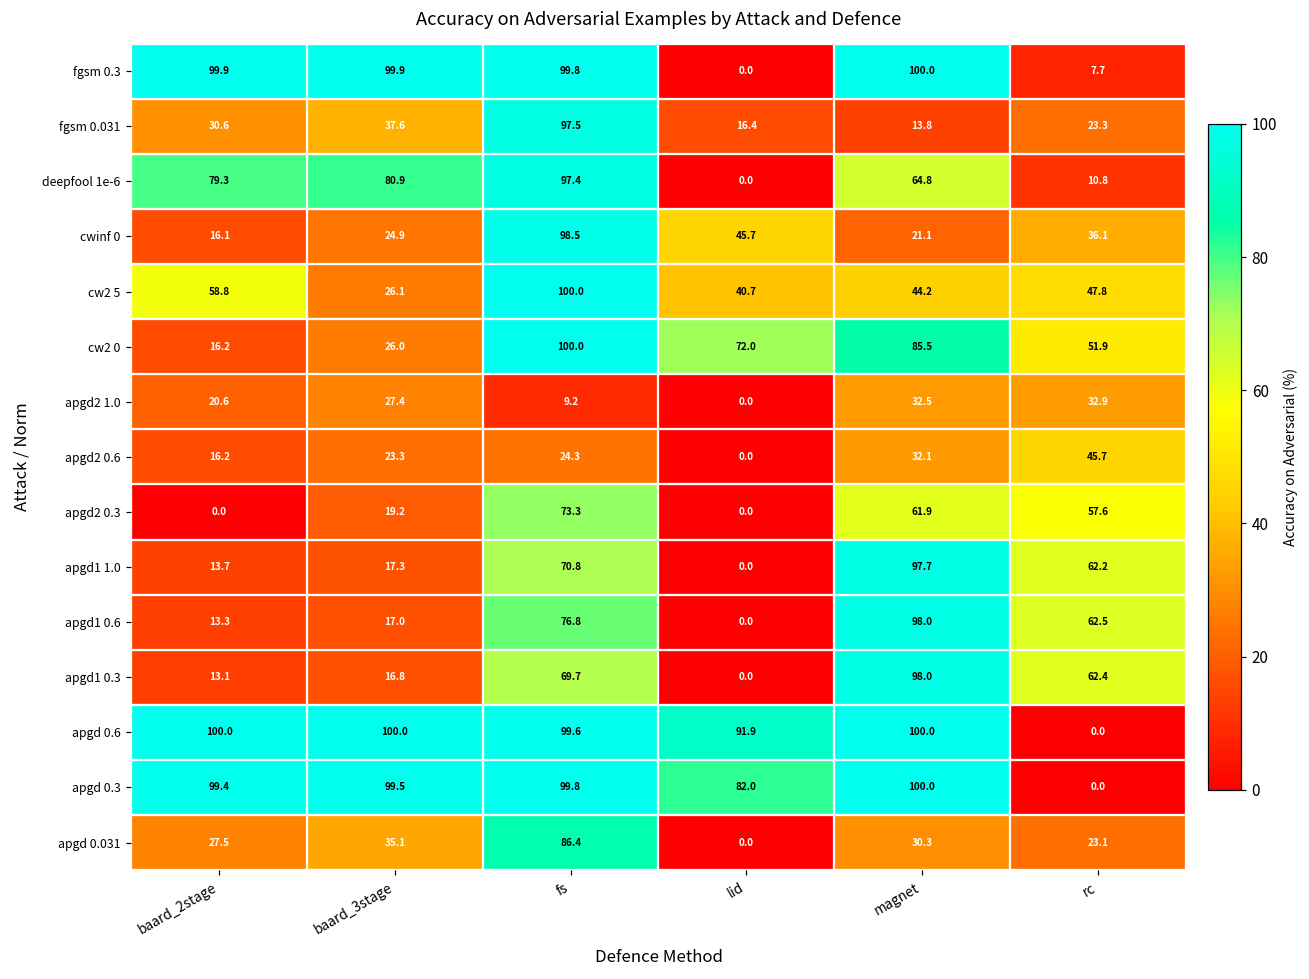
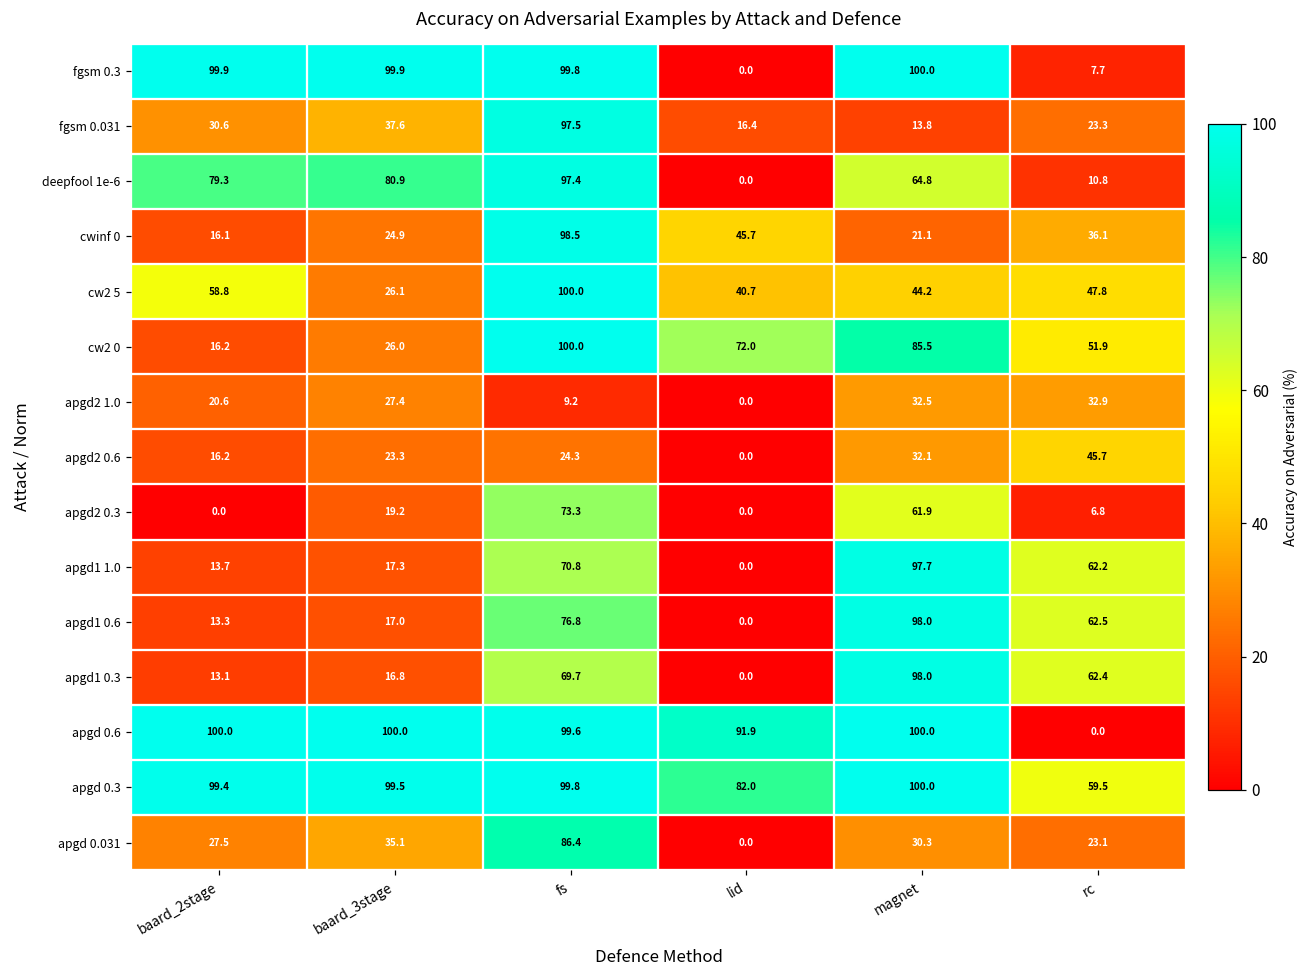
  {
    "fgsm 0.3": {
      "baard_2stage": 99.9,
      "baard_3stage": 99.9,
      "fs": 99.8,
      "lid": 0.0,
      "magnet": 100.0,
      "rc": 7.7
    },
    "fgsm 0.031": {
      "baard_2stage": 30.6,
      "baard_3stage": 37.6,
      "fs": 97.5,
      "lid": 16.4,
      "magnet": 13.8,
      "rc": 23.3
    },
    "deepfool 1e-6": {
      "baard_2stage": 79.3,
      "baard_3stage": 80.9,
      "fs": 97.4,
      "lid": 0.0,
      "magnet": 64.8,
      "rc": 10.8
    },
    "cwinf 0": {
      "baard_2stage": 16.1,
      "baard_3stage": 24.9,
      "fs": 98.5,
      "lid": 45.7,
      "magnet": 21.1,
      "rc": 36.1
    },
    "cw2 5": {
      "baard_2stage": 58.8,
      "baard_3stage": 26.1,
      "fs": 100.0,
      "lid": 40.7,
      "magnet": 44.2,
      "rc": 47.8
    },
    "cw2 0": {
      "baard_2stage": 16.2,
      "baard_3stage": 26.0,
      "fs": 100.0,
      "lid": 72.0,
      "magnet": 85.5,
      "rc": 51.9
    },
    "apgd2 1.0": {
      "baard_2stage": 20.6,
      "baard_3stage": 27.4,
      "fs": 9.2,
      "lid": 0.0,
      "magnet": 32.5,
      "rc": 32.9
    },
    "apgd2 0.6": {
      "baard_2stage": 16.2,
      "baard_3stage": 23.3,
      "fs": 24.3,
      "lid": 0.0,
      "magnet": 32.1,
      "rc": 45.7
    },
    "apgd2 0.3": {
      "baard_2stage": 0.0,
      "baard_3stage": 19.2,
      "fs": 73.3,
      "lid": 0.0,
      "magnet": 61.9,
-     "rc": 57.6
+     "rc": 6.8
    },
    "apgd1 1.0": {
      "baard_2stage": 13.7,
      "baard_3stage": 17.3,
      "fs": 70.8,
      "lid": 0.0,
      "magnet": 97.7,
      "rc": 62.2
    },
    "apgd1 0.6": {
      "baard_2stage": 13.3,
      "baard_3stage": 17.0,
      "fs": 76.8,
      "lid": 0.0,
      "magnet": 98.0,
      "rc": 62.5
    },
    "apgd1 0.3": {
      "baard_2stage": 13.1,
      "baard_3stage": 16.8,
      "fs": 69.7,
      "lid": 0.0,
      "magnet": 98.0,
      "rc": 62.4
    },
    "apgd 0.6": {
      "baard_2stage": 100.0,
      "baard_3stage": 100.0,
      "fs": 99.6,
      "lid": 91.9,
      "magnet": 100.0,
      "rc": 0.0
    },
    "apgd 0.3": {
      "baard_2stage": 99.4,
      "baard_3stage": 99.5,
      "fs": 99.8,
      "lid": 82.0,
      "magnet": 100.0,
-     "rc": 0.0
+     "rc": 59.5
    },
    "apgd 0.031": {
      "baard_2stage": 27.5,
      "baard_3stage": 35.1,
      "fs": 86.4,
      "lid": 0.0,
      "magnet": 30.3,
      "rc": 23.1
    }
  }
